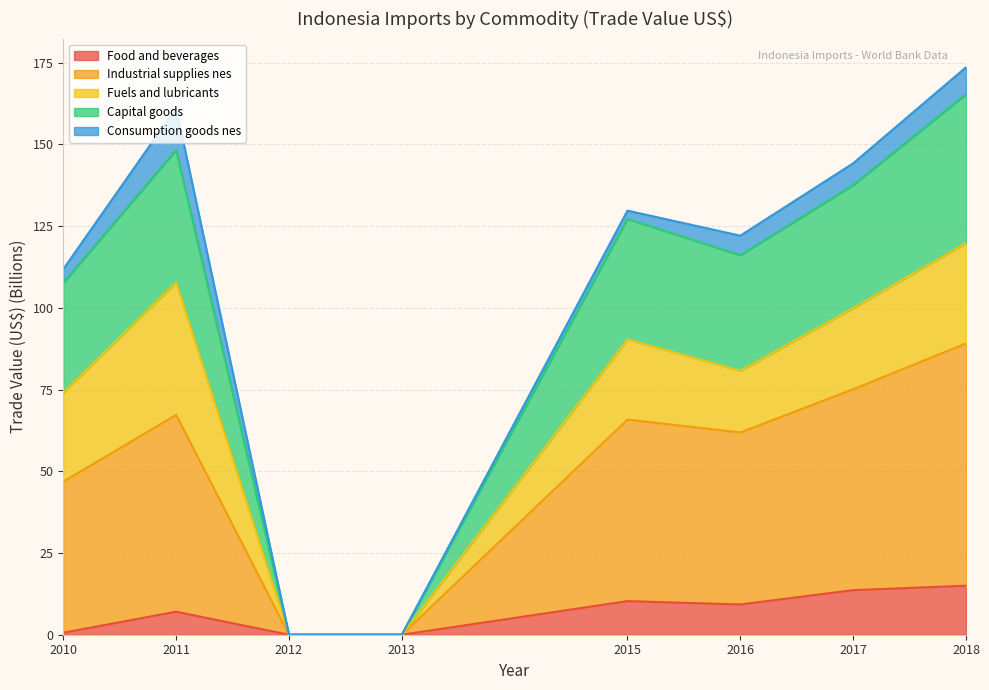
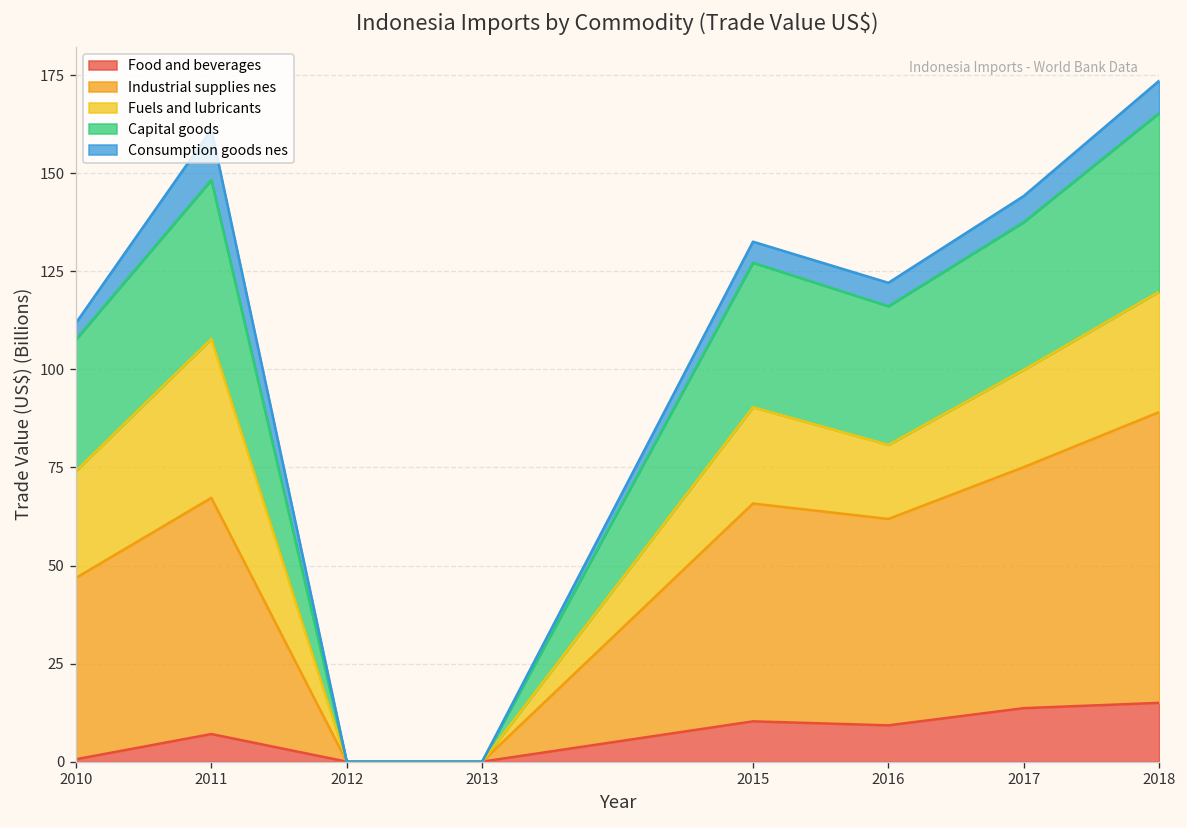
  {
    "Food and beverages": {
      "2010": 1,
      "2011": 7,
      "2015": 10,
      "2016": 9,
      "2017": 14,
      "2018": 15
    },
    "Capital goods": {
      "2010": 34,
      "2011": 41,
      "2015": 37,
      "2016": 35,
      "2017": 38,
      "2018": 46
    },
    "Consumption goods nes": {
      "2010": 4,
-     "2015": 3,
+     "2015": 5,
      "2016": 6,
      "2017": 7,
      "2018": 8
    }
  }
